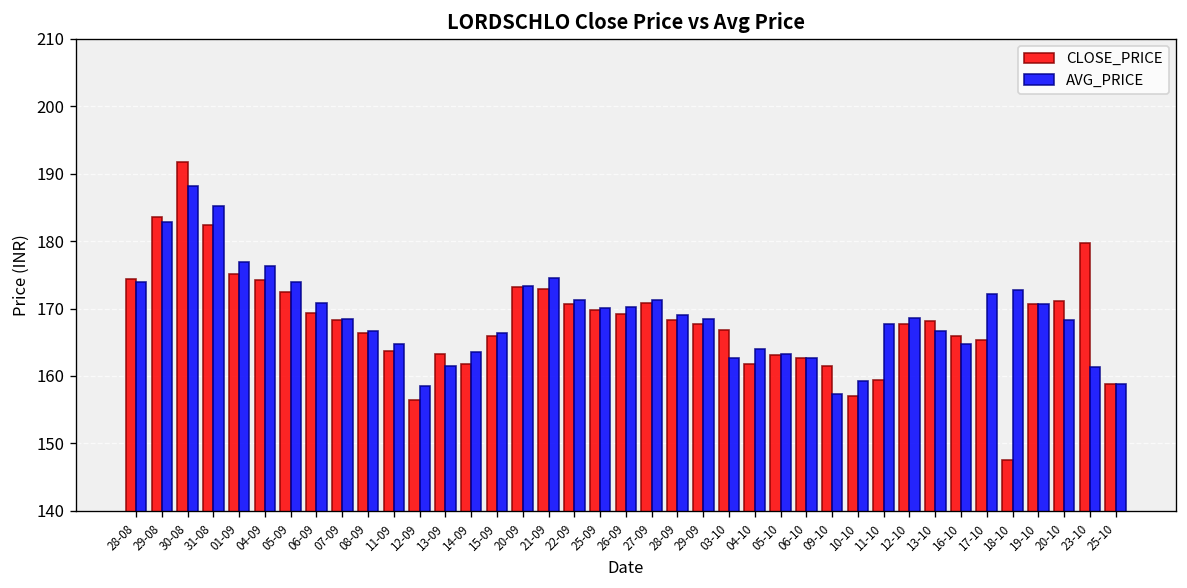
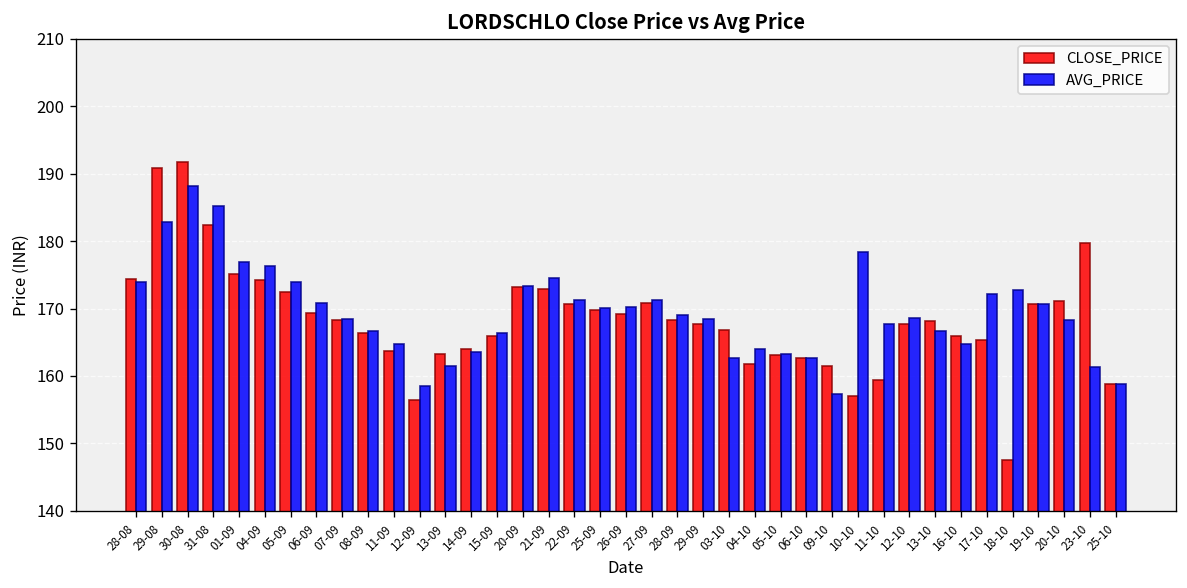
  {
    "CLOSE_PRICE": {
      "28-08": 174,
-     "29-08": 184,
+     "29-08": 191,
      "30-08": 192,
      "31-08": 182,
      "01-09": 175,
      "04-09": 174,
      "05-09": 173,
      "06-09": 169,
      "07-09": 168,
      "08-09": 166,
      "11-09": 164,
      "12-09": 156,
      "13-09": 163,
-     "14-09": 162,
+     "14-09": 164,
      "15-09": 166,
      "20-09": 173,
      "21-09": 173,
      "22-09": 171,
      "25-09": 170,
      "26-09": 169,
      "27-09": 171,
      "28-09": 168,
      "29-09": 168,
      "03-10": 167,
      "04-10": 162,
      "05-10": 163,
      "06-10": 163,
      "09-10": 162,
      "10-10": 157,
      "11-10": 159,
      "12-10": 168,
      "13-10": 168,
      "16-10": 166,
      "17-10": 165,
      "18-10": 148,
      "19-10": 171,
      "20-10": 171,
      "23-10": 180,
      "25-10": 159
    },
    "AVG_PRICE": {
      "28-08": 174,
      "29-08": 183,
      "30-08": 188,
      "31-08": 185,
      "01-09": 177,
      "04-09": 176,
      "05-09": 174,
      "06-09": 171,
      "07-09": 168,
      "08-09": 167,
      "11-09": 165,
      "12-09": 159,
      "13-09": 161,
      "14-09": 164,
      "15-09": 166,
      "20-09": 173,
      "21-09": 175,
      "22-09": 171,
      "25-09": 170,
      "26-09": 170,
      "27-09": 171,
      "28-09": 169,
      "29-09": 168,
      "03-10": 163,
      "04-10": 164,
      "05-10": 163,
      "06-10": 163,
      "09-10": 157,
-     "10-10": 159,
+     "10-10": 178,
      "11-10": 168,
      "12-10": 169,
      "13-10": 167,
      "16-10": 165,
      "17-10": 172,
      "18-10": 173,
      "19-10": 171,
      "20-10": 168,
      "23-10": 161,
      "25-10": 159
    }
  }
